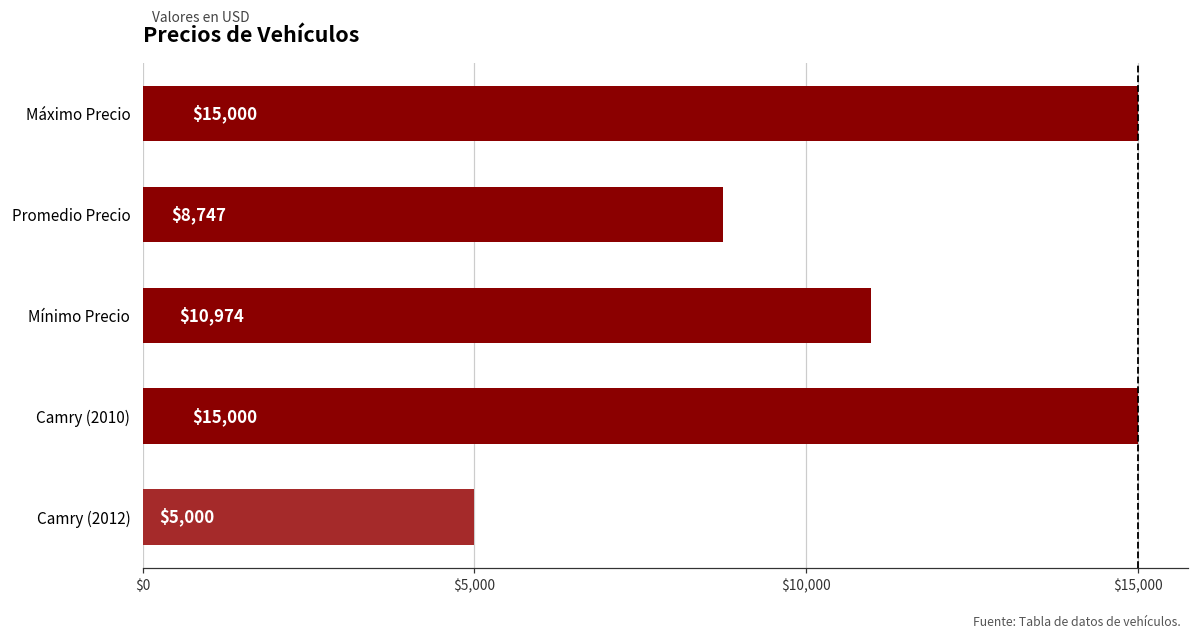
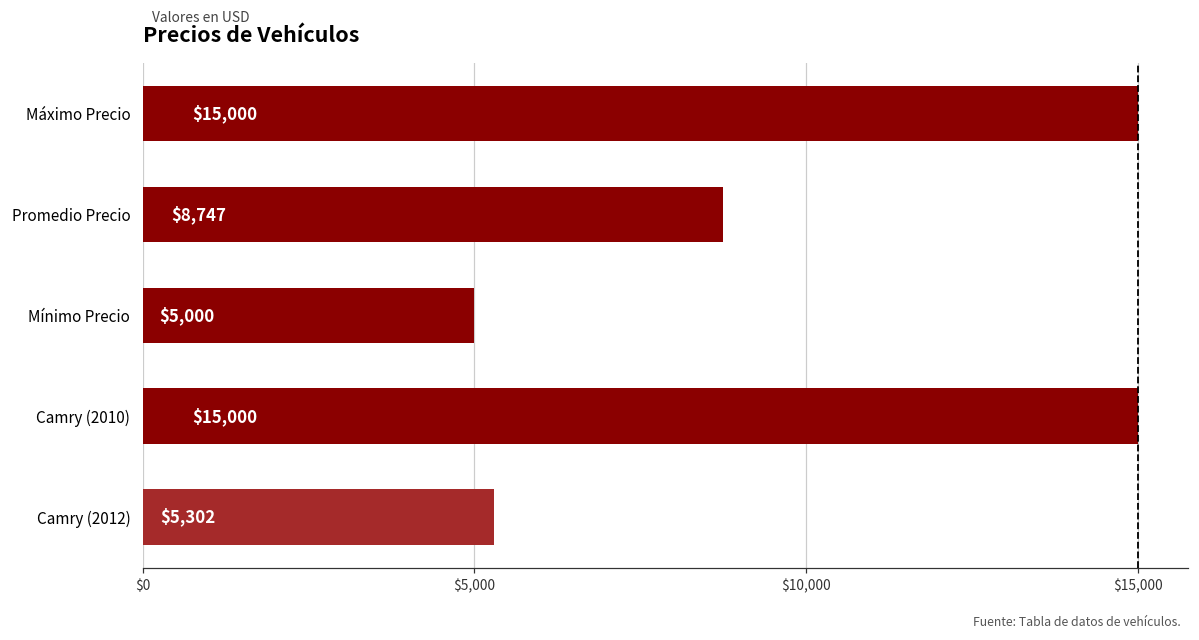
  {
    "Máximo Precio": "$15,000",
    "Promedio Precio": "$8,747",
-   "Mínimo Precio": "$10,974",
+   "Mínimo Precio": "$5,000",
    "Camry (2010)": "$15,000",
-   "Camry (2012)": "$5,000"
+   "Camry (2012)": "$5,302"
  }
